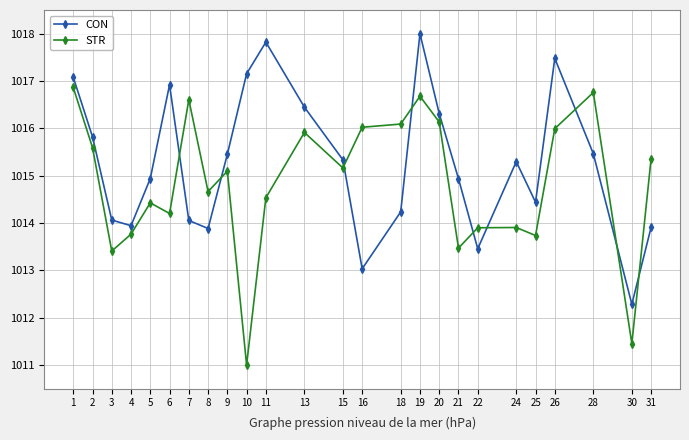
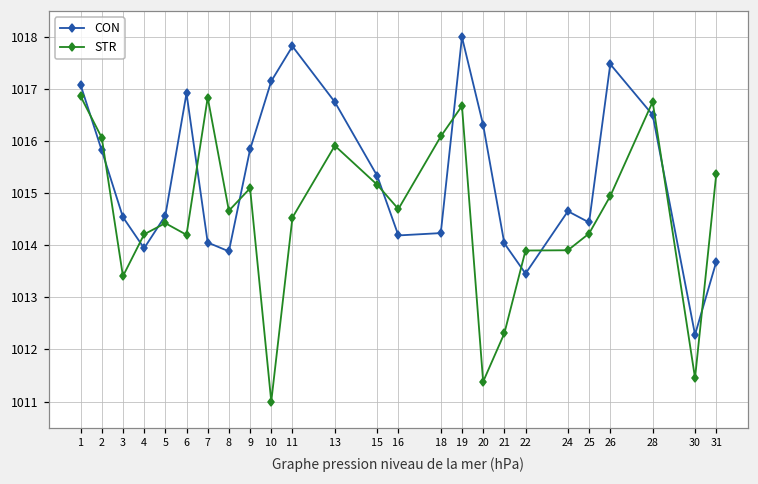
  {
    "CON": {
      "1": 1017.1,
      "2": 1015.8,
-     "3": 1014.1,
+     "3": 1014.5,
      "4": 1013.9,
-     "5": 1014.9,
+     "5": 1014.6,
      "6": 1016.9,
      "7": 1014.1,
      "8": 1013.9,
-     "9": 1015.5,
+     "9": 1015.8,
      "10": 1017.2,
      "11": 1017.8,
-     "13": 1016.4,
+     "13": 1016.8,
      "15": 1015.3,
-     "16": 1013.0,
+     "16": 1014.2,
      "18": 1014.2,
      "19": 1018.0,
      "20": 1016.3,
-     "21": 1014.9,
+     "21": 1014.0,
      "22": 1013.5,
-     "24": 1015.3,
+     "24": 1014.7,
      "25": 1014.4,
      "26": 1017.5,
-     "28": 1015.5,
+     "28": 1016.5,
      "30": 1012.3,
-     "31": 1013.9
+     "31": 1013.7
    },
    "STR": {
      "1": 1016.9,
-     "2": 1015.6,
+     "2": 1016.1,
      "3": 1013.4,
-     "4": 1013.8,
+     "4": 1014.2,
      "5": 1014.4,
      "6": 1014.2,
-     "7": 1016.6,
+     "7": 1016.8,
      "8": 1014.7,
      "9": 1015.1,
      "10": 1011.0,
      "11": 1014.5,
      "13": 1015.9,
      "15": 1015.2,
-     "16": 1016.0,
+     "16": 1014.7,
      "18": 1016.1,
      "19": 1016.7,
-     "20": 1016.1,
-     "21": 1013.5,
+     "20": 1011.4,
+     "21": 1012.3,
      "22": 1013.9,
      "24": 1013.9,
-     "25": 1013.7,
-     "26": 1016.0,
+     "25": 1014.2,
+     "26": 1014.9,
      "28": 1016.8,
      "30": 1011.5,
      "31": 1015.4
    }
  }
